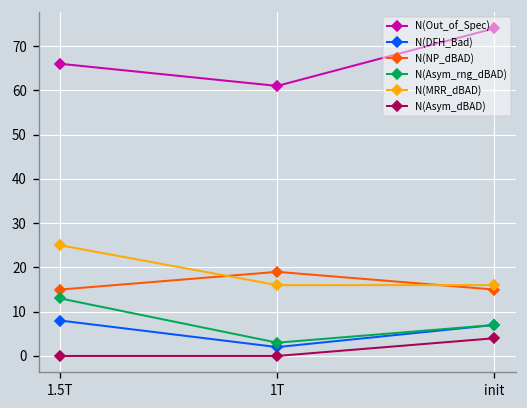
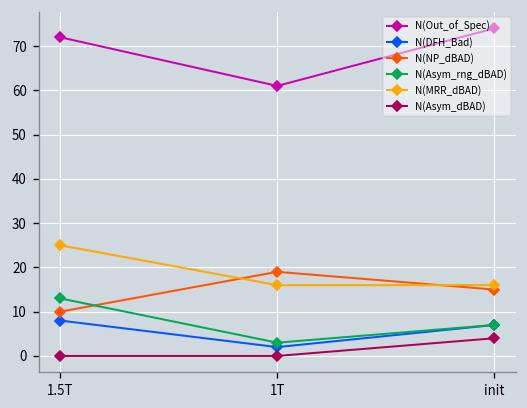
  {
    "N(Out_of_Spec)": {
-     "1.5T": 66,
+     "1.5T": 72,
      "1T": 61
    },
    "N(DFH_Bad)": {
      "1.5T": 8,
      "1T": 2
    },
    "N(NP_dBAD)": {
-     "1.5T": 15,
+     "1.5T": 10,
      "1T": 19,
      "init": 15
    },
    "N(Asym_rng_dBAD)": {
      "1.5T": 13,
      "1T": 3
    },
    "N(MRR_dBAD)": {
      "1.5T": 25,
      "1T": 16,
      "init": 16
    },
    "N(Asym_dBAD)": {
      "1.5T": 0,
      "1T": 0,
      "init": 4
    }
  }
